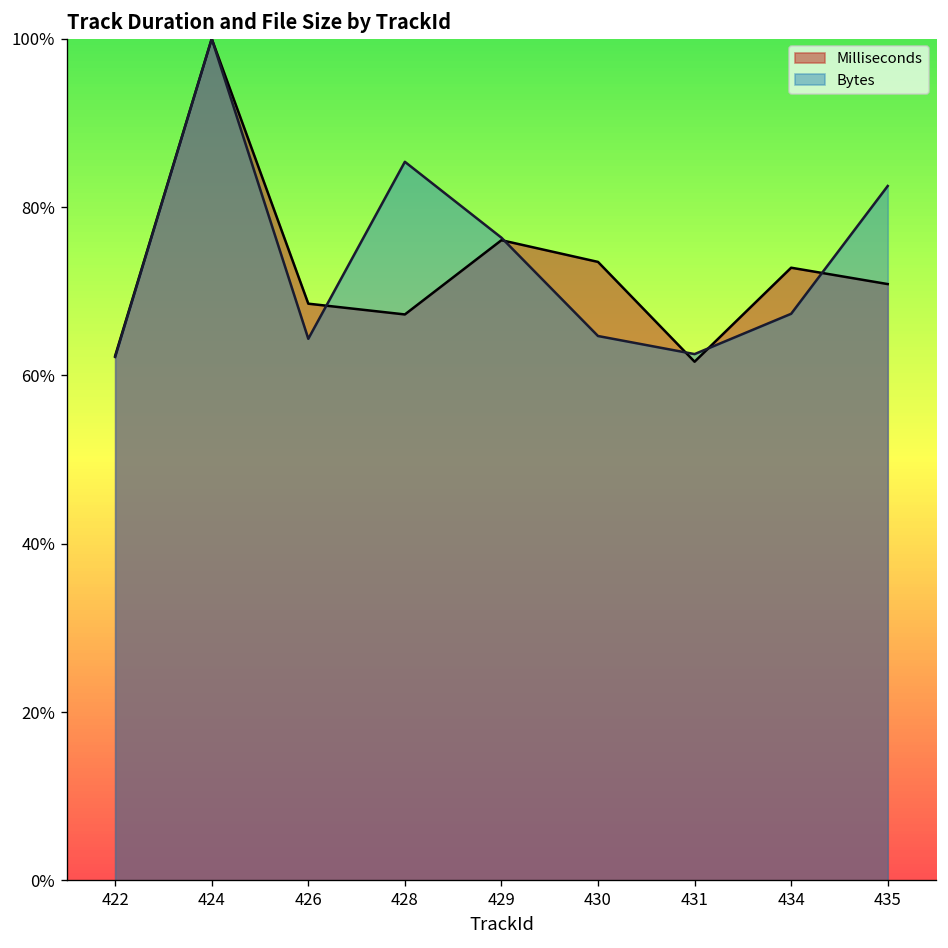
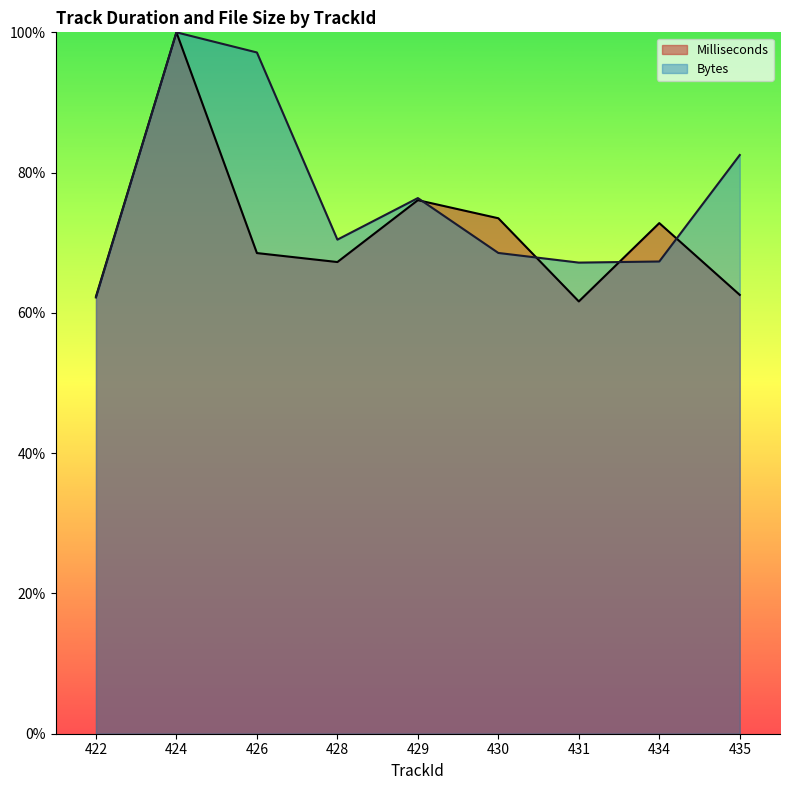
  {
    "Milliseconds": {
      "426": "69%",
      "428": "67%",
      "430": "73%",
      "431": "62%",
      "434": "73%",
-     "435": "71%"
+     "435": "63%"
    },
    "Bytes": {
-     "426": "64%",
-     "428": "85%",
-     "430": "65%",
-     "431": "63%",
+     "426": "97%",
+     "428": "70%",
+     "430": "69%",
+     "431": "67%",
      "434": "67%",
      "435": "83%"
    }
  }
